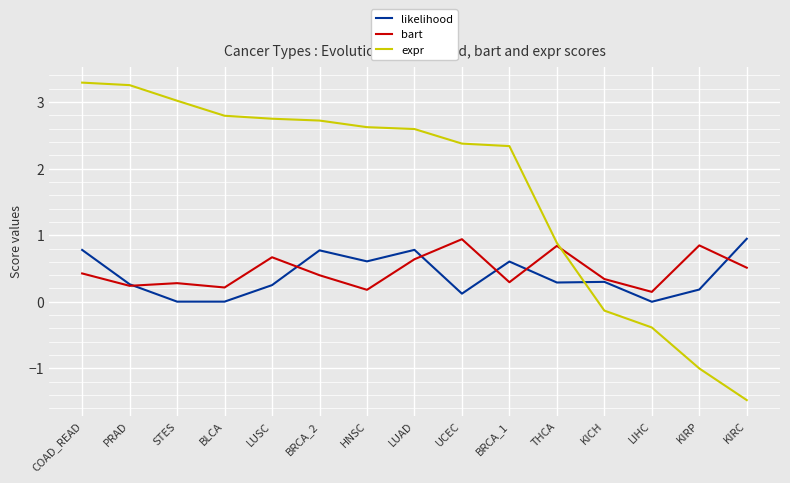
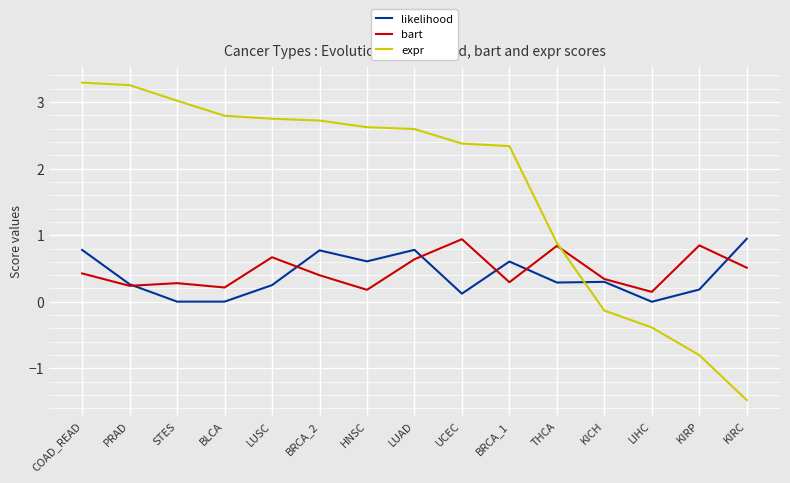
  {
    "likelihood": {
      "COAD_READ": 0.8,
      "STES": 0.0,
      "BLCA": 0.0,
      "LUSC": 0.3,
      "BRCA_2": 0.8,
      "HNSC": 0.6,
      "LUAD": 0.8,
      "UCEC": 0.1,
      "BRCA_1": 0.6,
      "THCA": 0.3,
      "KICH": 0.3,
      "LIHC": 0.0,
      "KIRP": 0.2,
      "KIRC": 0.9
    },
    "bart": {
      "COAD_READ": 0.4,
      "STES": 0.3,
      "BLCA": 0.2,
      "LUSC": 0.7,
      "BRCA_2": 0.4,
      "HNSC": 0.2,
      "LUAD": 0.6,
      "UCEC": 0.9,
      "BRCA_1": 0.3,
      "THCA": 0.8,
      "KICH": 0.3,
      "LIHC": 0.1,
      "KIRP": 0.8,
      "KIRC": 0.5
    },
    "expr": {
      "COAD_READ": 3.3,
      "PRAD": 3.3,
      "STES": 3.0,
      "BLCA": 2.8,
      "LUSC": 2.7,
      "BRCA_2": 2.7,
      "HNSC": 2.6,
      "LUAD": 2.6,
      "UCEC": 2.4,
      "BRCA_1": 2.3,
      "THCA": 0.9,
      "KICH": -0.1,
      "LIHC": -0.4,
-     "KIRP": -1.0,
+     "KIRP": -0.8,
      "KIRC": -1.5
    }
  }
